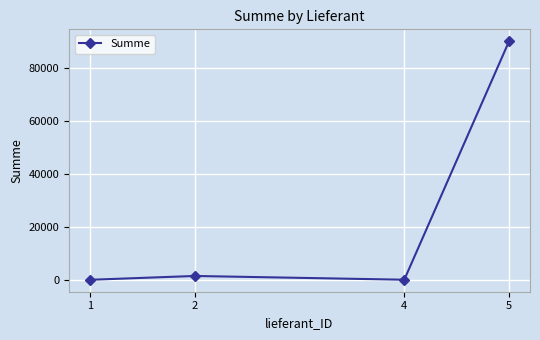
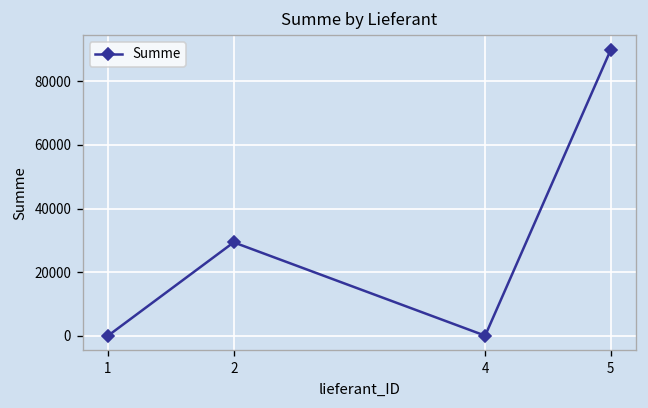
  {
    "1": 0,
-   "2": 2000,
+   "2": 29000,
    "4": 0,
    "5": 90000
  }
